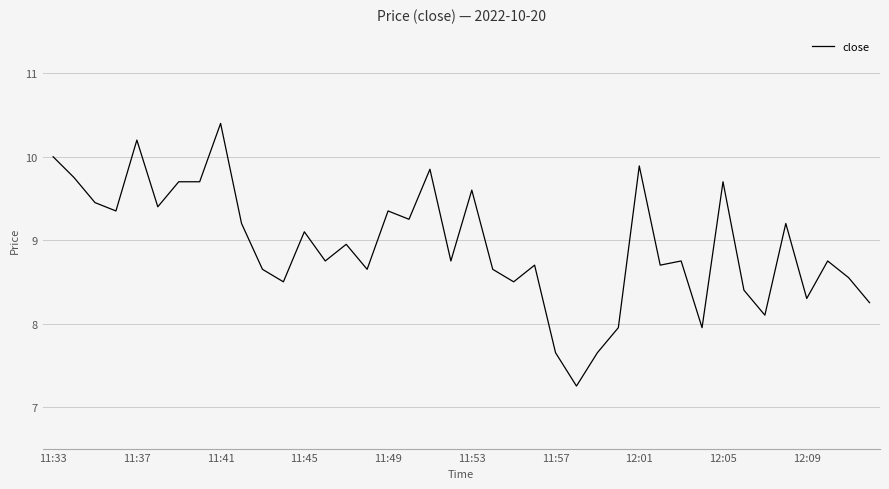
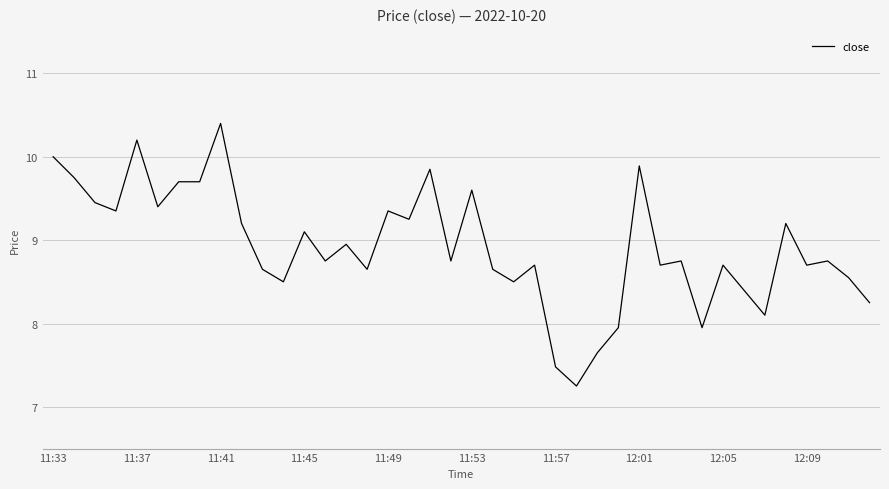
  {
    "11:33": 10.0,
    "11:37": 10.2,
    "11:41": 10.4,
    "11:45": 9.1,
    "11:49": 9.4,
    "11:53": 9.6,
-   "11:57": 7.7,
+   "11:57": 7.5,
    "12:01": 9.9,
-   "12:05": 9.7,
-   "12:09": 8.3
+   "12:05": 8.7,
+   "12:09": 8.7
  }
